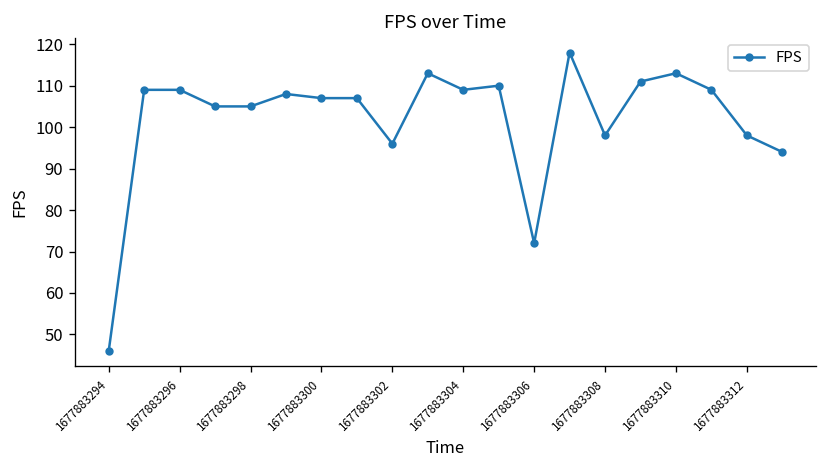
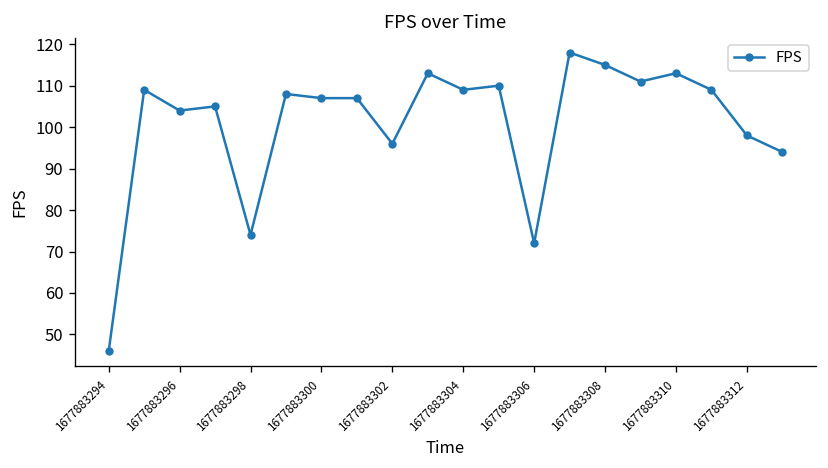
  {
    "1677883294": 46,
-   "1677883296": 109,
-   "1677883298": 105,
+   "1677883296": 104,
+   "1677883298": 74,
    "1677883300": 107,
    "1677883302": 96,
    "1677883304": 109,
    "1677883306": 72,
-   "1677883308": 98,
+   "1677883308": 115,
    "1677883310": 113,
    "1677883312": 98
  }
